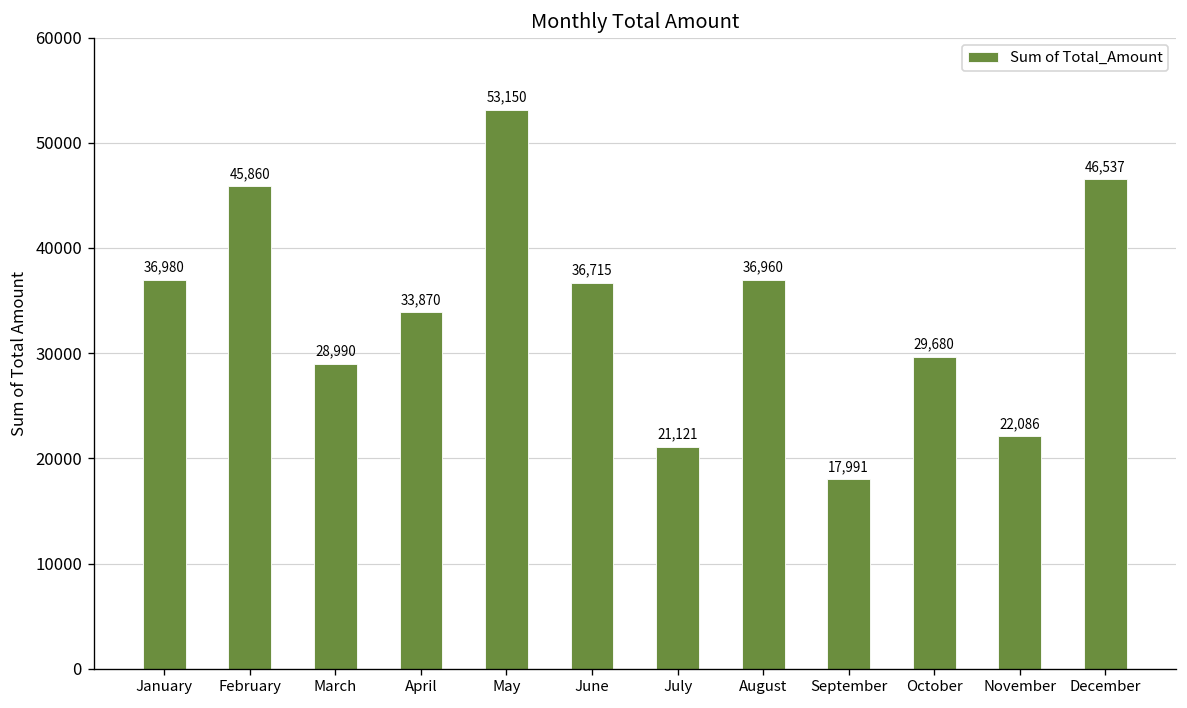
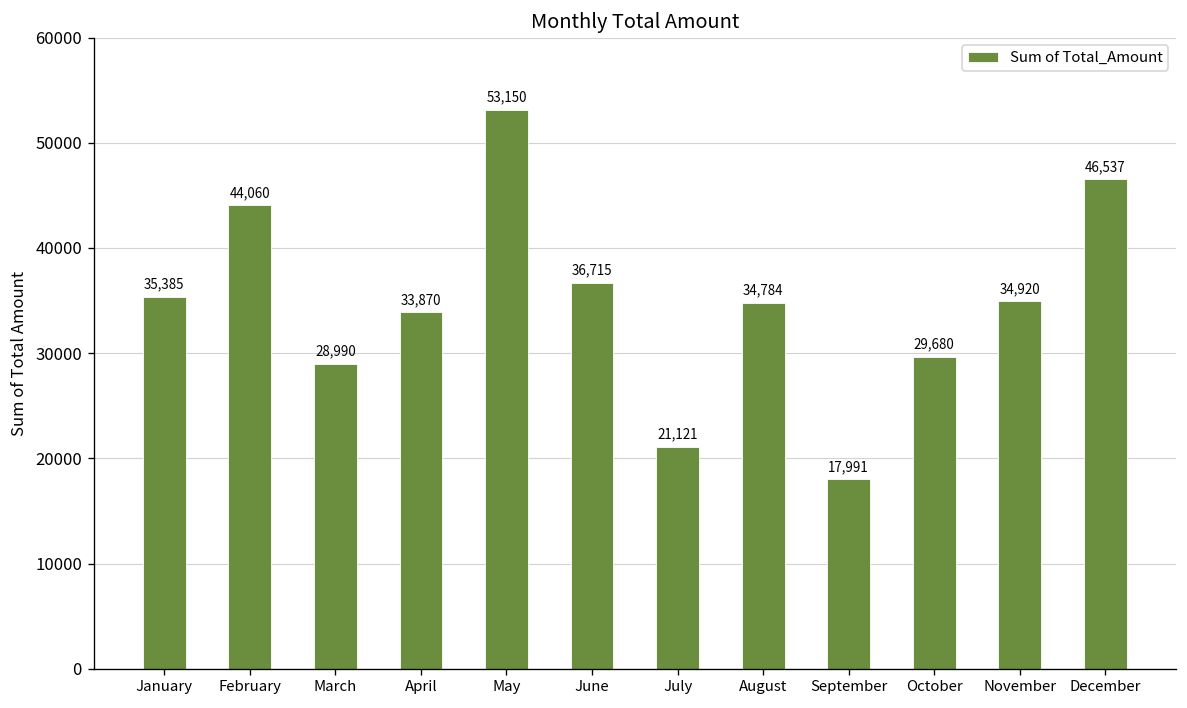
  {
-   "January": "36,980",
-   "February": "45,860",
+   "January": "35,385",
+   "February": "44,060",
    "March": "28,990",
    "April": "33,870",
    "May": "53,150",
    "June": "36,715",
    "July": "21,121",
-   "August": "36,960",
+   "August": "34,784",
    "September": "17,991",
    "October": "29,680",
-   "November": "22,086",
+   "November": "34,920",
    "December": "46,537"
  }
